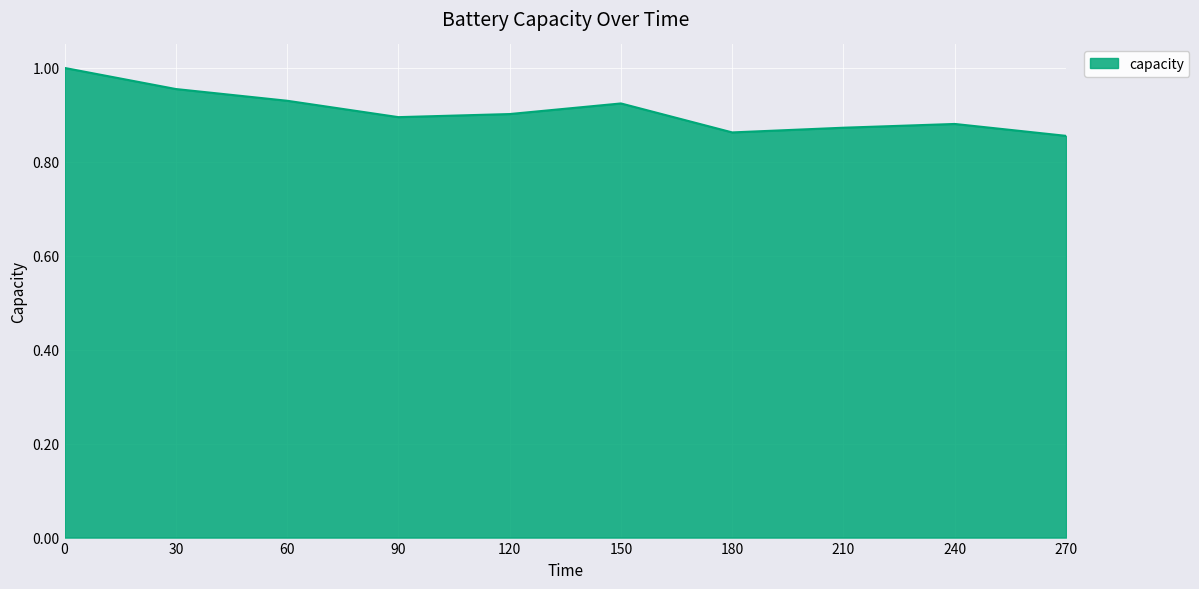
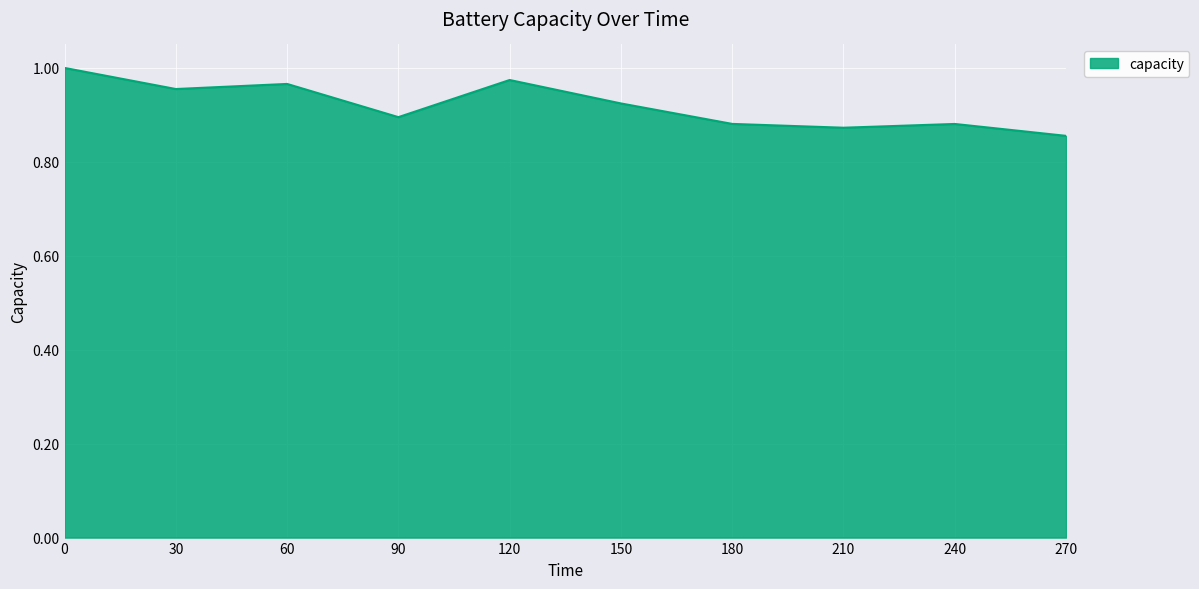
  {
    "0": 1.00,
    "30": 0.96,
-   "60": 0.93,
+   "60": 0.97,
    "90": 0.90,
-   "120": 0.90,
+   "120": 0.97,
    "150": 0.92,
-   "180": 0.86,
+   "180": 0.88,
    "210": 0.87,
    "240": 0.88,
    "270": 0.86
  }
